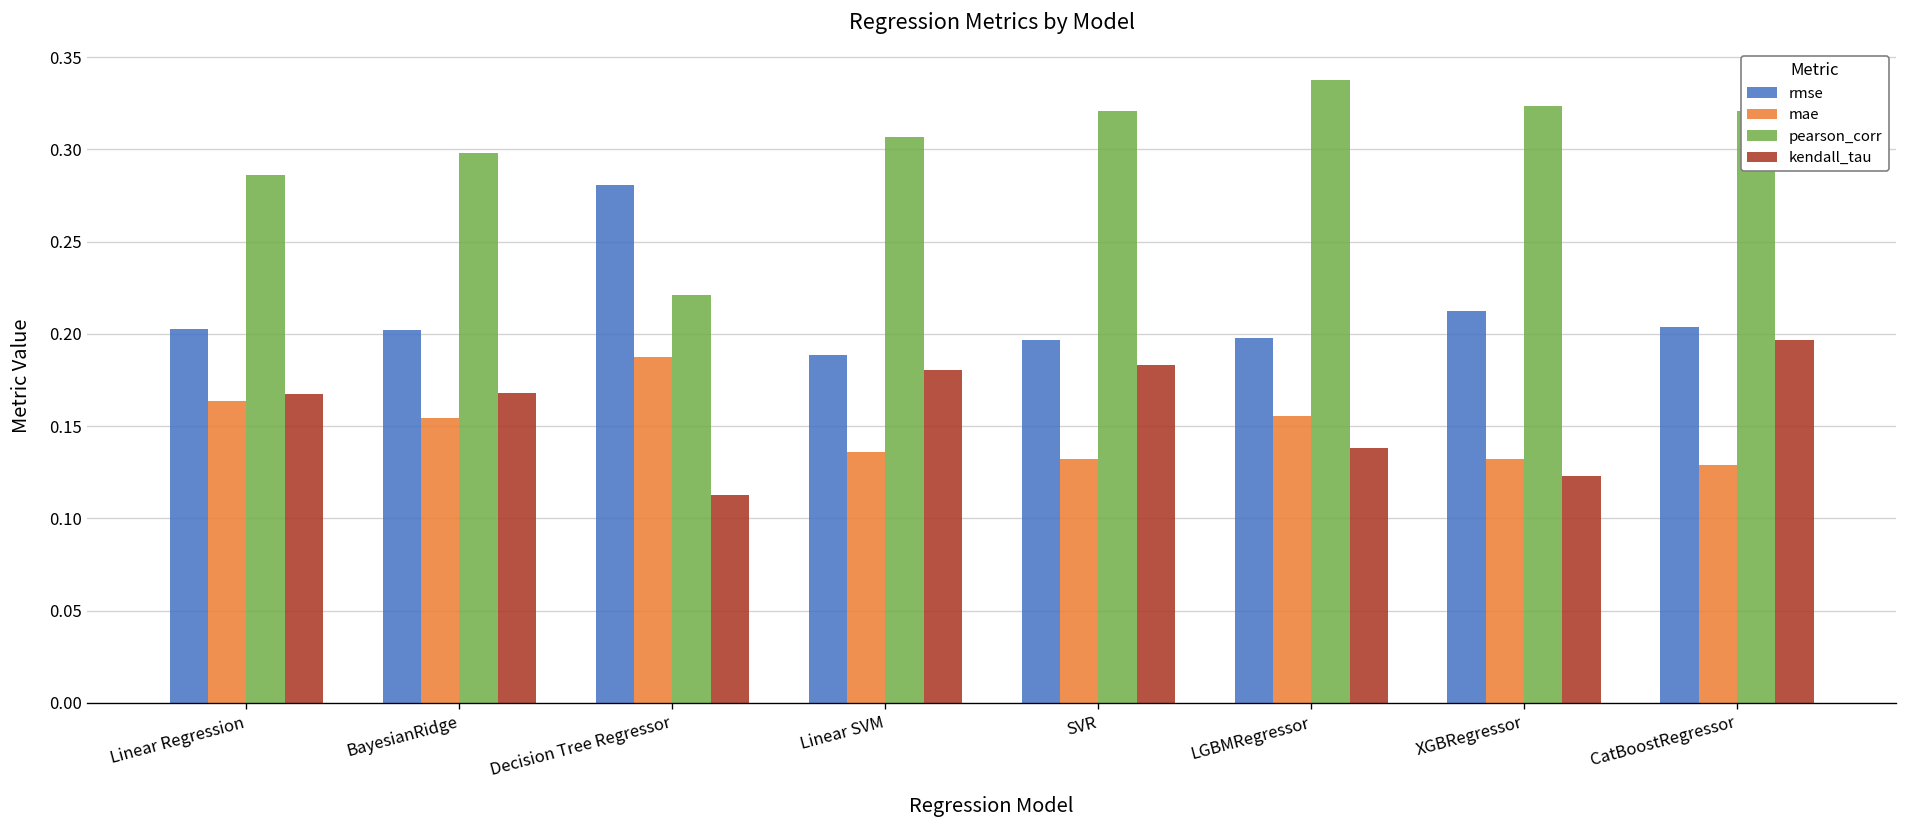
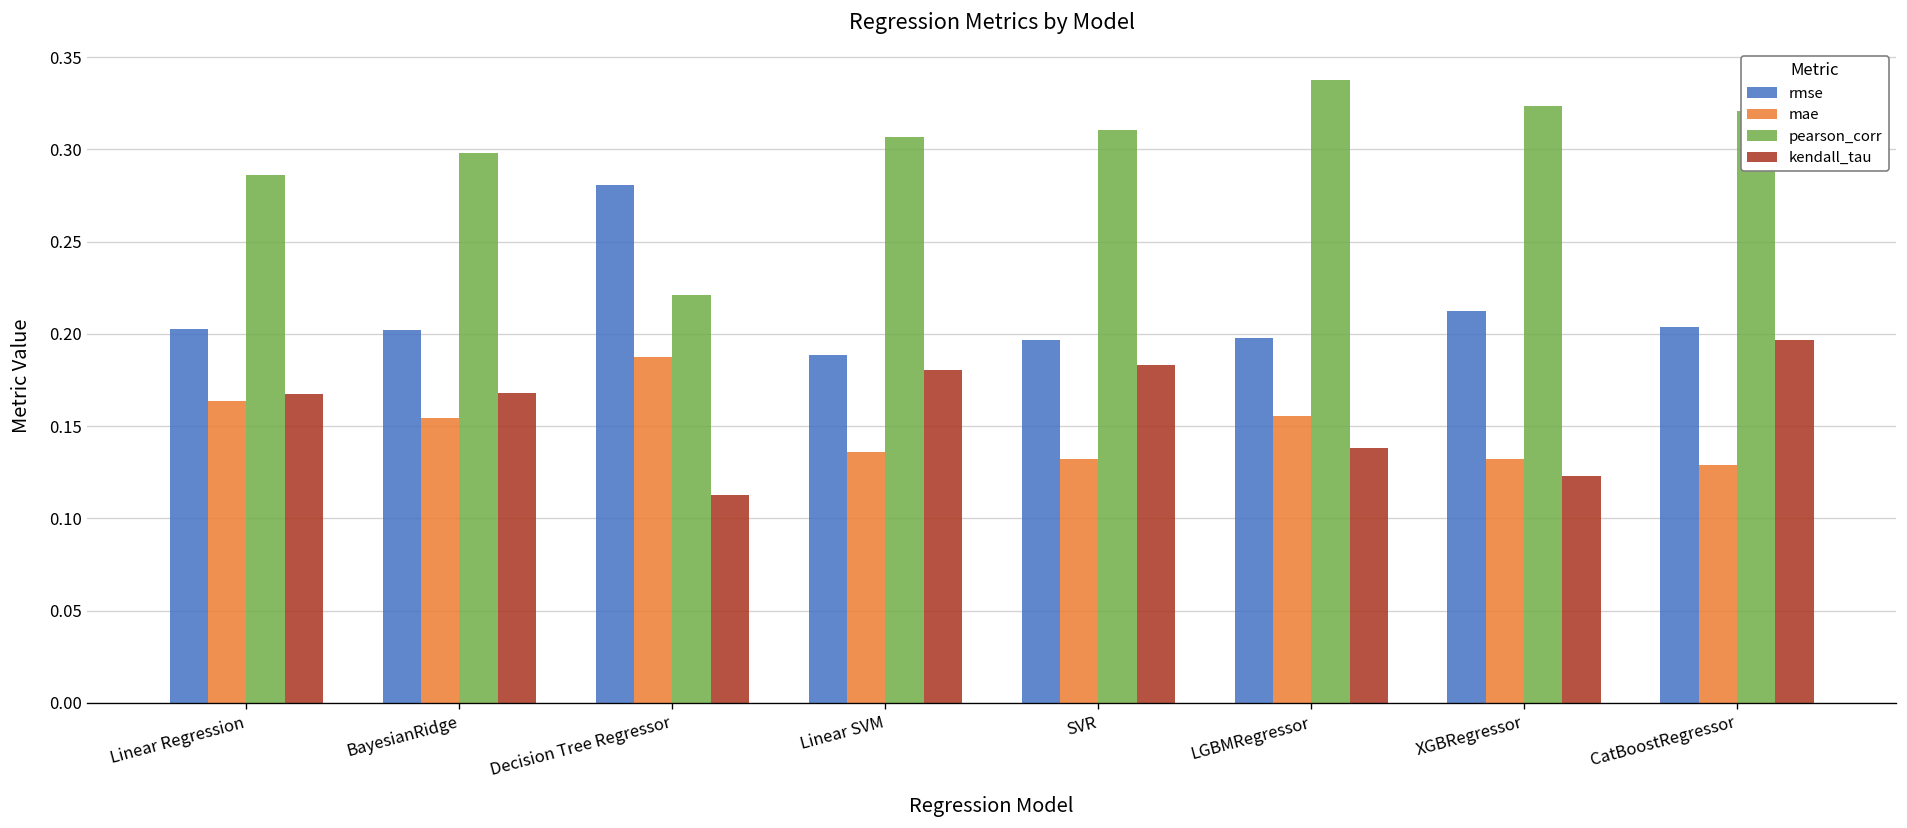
  {
    "rmse": {
      "Linear Regression": 0.202,
      "BayesianRidge": 0.202,
      "Decision Tree Regressor": 0.280,
      "Linear SVM": 0.189,
      "SVR": 0.197,
      "LGBMRegressor": 0.198,
      "XGBRegressor": 0.212,
      "CatBoostRegressor": 0.204
    },
    "mae": {
      "Linear Regression": 0.164,
      "BayesianRidge": 0.154,
      "Decision Tree Regressor": 0.188,
      "Linear SVM": 0.136,
      "SVR": 0.132,
      "LGBMRegressor": 0.155,
      "XGBRegressor": 0.132,
      "CatBoostRegressor": 0.129
    },
    "pearson_corr": {
      "Linear Regression": 0.286,
      "BayesianRidge": 0.298,
      "Decision Tree Regressor": 0.221,
      "Linear SVM": 0.306,
-     "SVR": 0.321,
+     "SVR": 0.311,
      "LGBMRegressor": 0.338,
      "XGBRegressor": 0.323
    },
    "kendall_tau": {
      "Linear Regression": 0.168,
      "BayesianRidge": 0.168,
      "Decision Tree Regressor": 0.113,
      "Linear SVM": 0.181,
      "SVR": 0.183,
      "LGBMRegressor": 0.138,
      "XGBRegressor": 0.123,
      "CatBoostRegressor": 0.197
    }
  }
